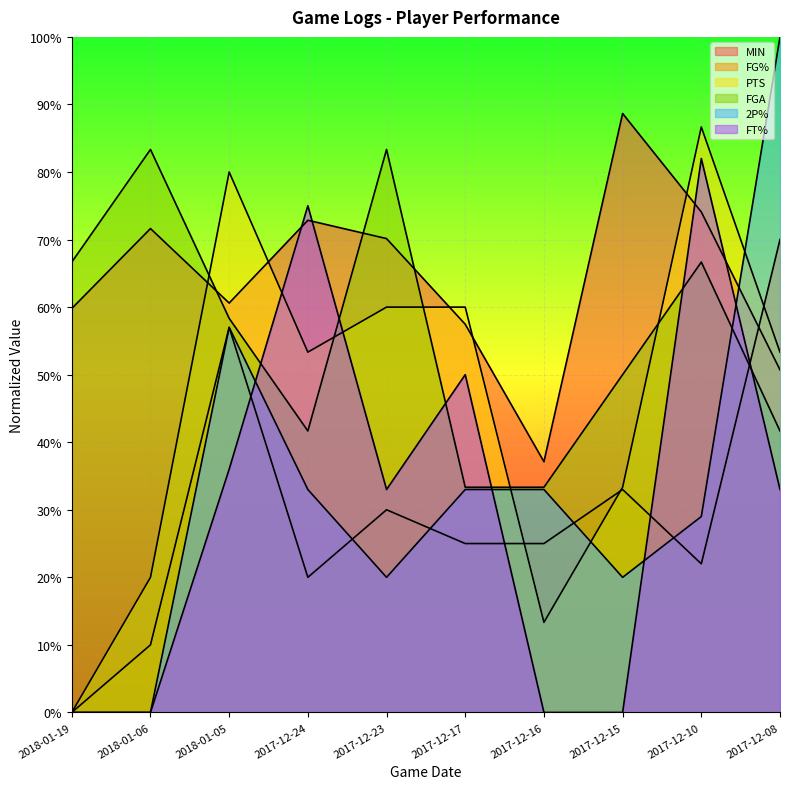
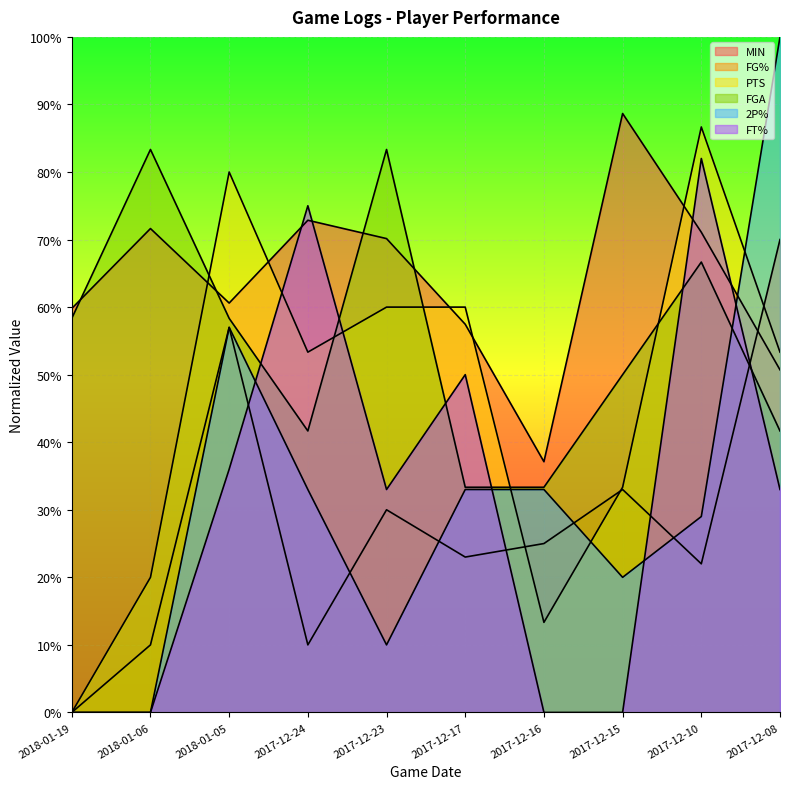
  {
    "MIN": {
      "2018-01-19": "60%",
      "2018-01-06": "72%",
      "2018-01-05": "61%",
      "2017-12-24": "73%",
      "2017-12-23": "70%",
      "2017-12-17": "57%",
      "2017-12-16": "37%",
      "2017-12-15": "89%",
-     "2017-12-10": "74%",
+     "2017-12-10": "71%",
      "2017-12-08": "51%"
    },
    "FG%": {
      "2018-01-06": "10%",
-     "2017-12-24": "20%",
+     "2017-12-24": "10%",
      "2017-12-23": "30%",
-     "2017-12-17": "25%",
+     "2017-12-17": "23%",
      "2017-12-16": "25%",
      "2017-12-10": "22%",
      "2017-12-08": "70%"
    },
    "PTS": {
      "2018-01-06": "20%",
      "2018-01-05": "80%",
      "2017-12-24": "53%",
      "2017-12-23": "60%",
      "2017-12-17": "60%",
      "2017-12-16": "13%",
      "2017-12-10": "87%",
      "2017-12-08": "53%"
    },
    "FGA": {
-     "2018-01-19": "67%",
+     "2018-01-19": "58%",
      "2018-01-06": "83%",
      "2018-01-05": "58%",
      "2017-12-24": "42%",
      "2017-12-23": "83%",
      "2017-12-15": "50%",
      "2017-12-10": "67%",
      "2017-12-08": "42%"
    },
    "2P%": {
      "2017-12-24": "33%",
-     "2017-12-23": "20%",
+     "2017-12-23": "10%",
      "2017-12-15": "20%",
      "2017-12-10": "29%",
      "2017-12-08": "100%"
    },
    "FT%": {
      "2018-01-05": "36%",
      "2017-12-24": "75%",
      "2017-12-23": "33%",
      "2017-12-17": "50%",
      "2017-12-16": "0%",
      "2017-12-15": "0%",
      "2017-12-10": "82%",
      "2017-12-08": "33%"
    }
  }
